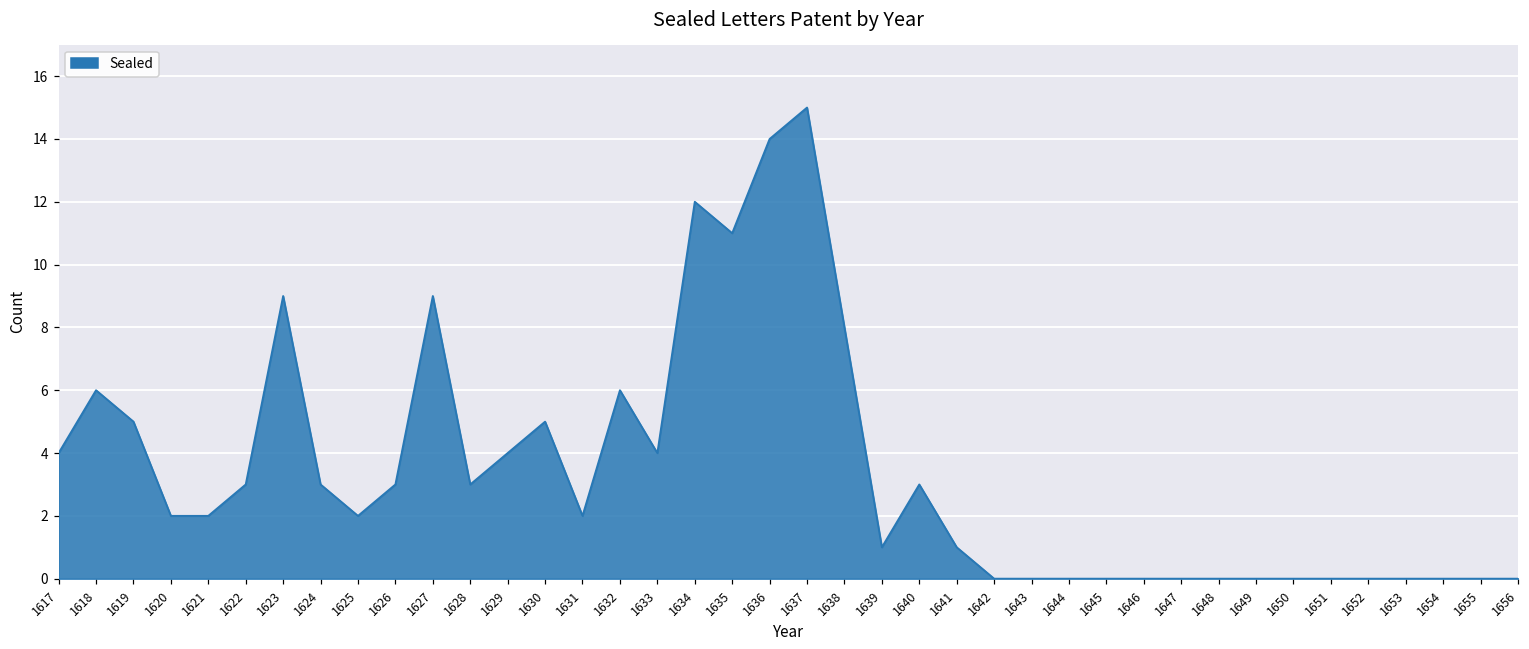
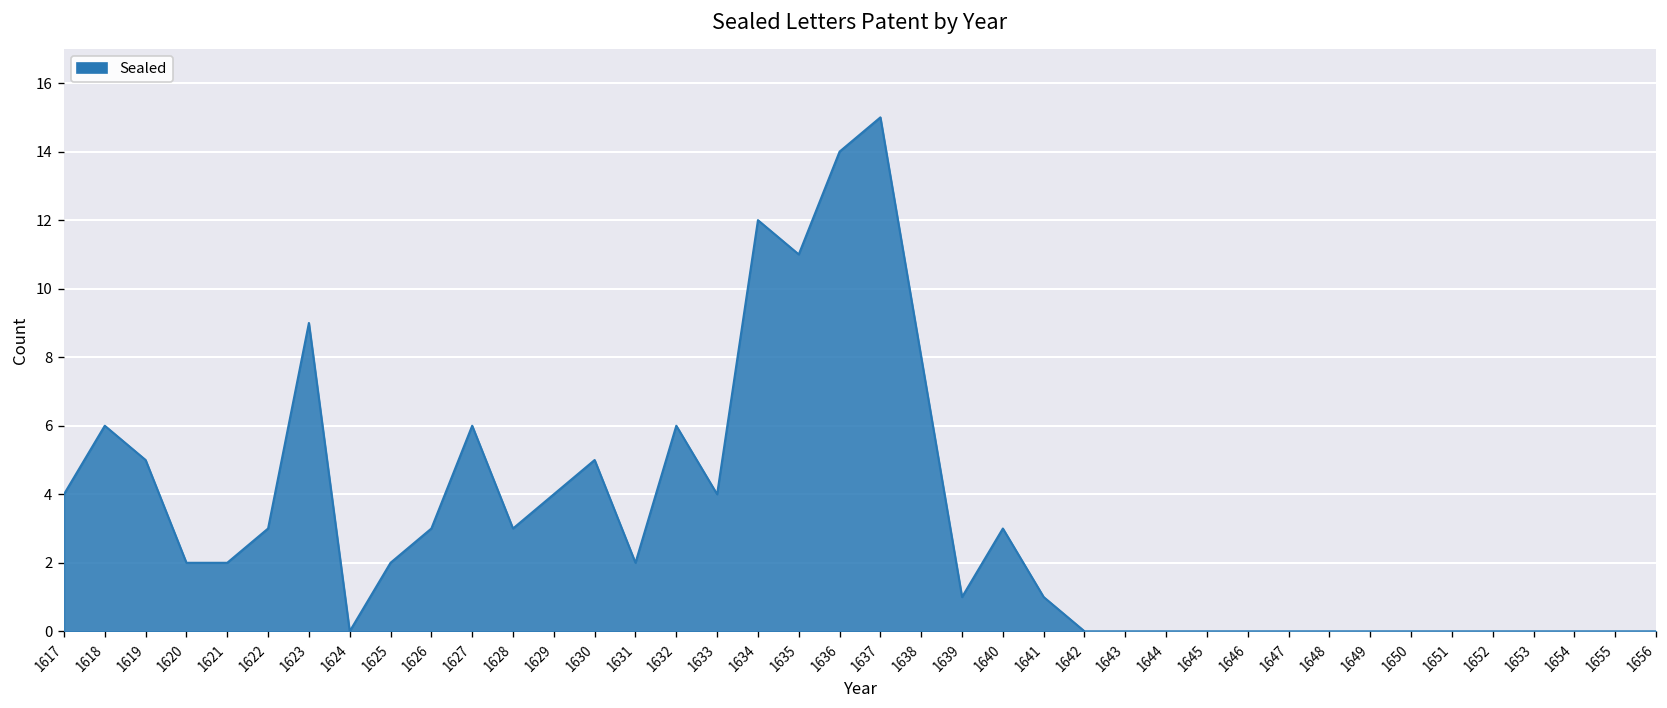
  {
    "1617": 4,
    "1618": 6,
    "1619": 5,
    "1620": 2,
    "1621": 2,
    "1622": 3,
    "1623": 9,
-   "1624": 3,
+   "1624": 0,
    "1625": 2,
    "1626": 3,
-   "1627": 9,
+   "1627": 6,
    "1628": 3,
    "1629": 4,
    "1630": 5,
    "1631": 2,
    "1632": 6,
    "1633": 4,
    "1634": 12,
    "1635": 11,
    "1636": 14,
    "1637": 15,
    "1638": 8,
    "1639": 1,
    "1640": 3,
    "1641": 1,
    "1642": 0,
    "1643": 0,
    "1644": 0,
    "1645": 0,
    "1646": 0,
    "1647": 0,
    "1648": 0,
    "1649": 0,
    "1650": 0,
    "1651": 0,
    "1652": 0,
    "1653": 0,
    "1654": 0,
    "1655": 0,
    "1656": 0
  }
